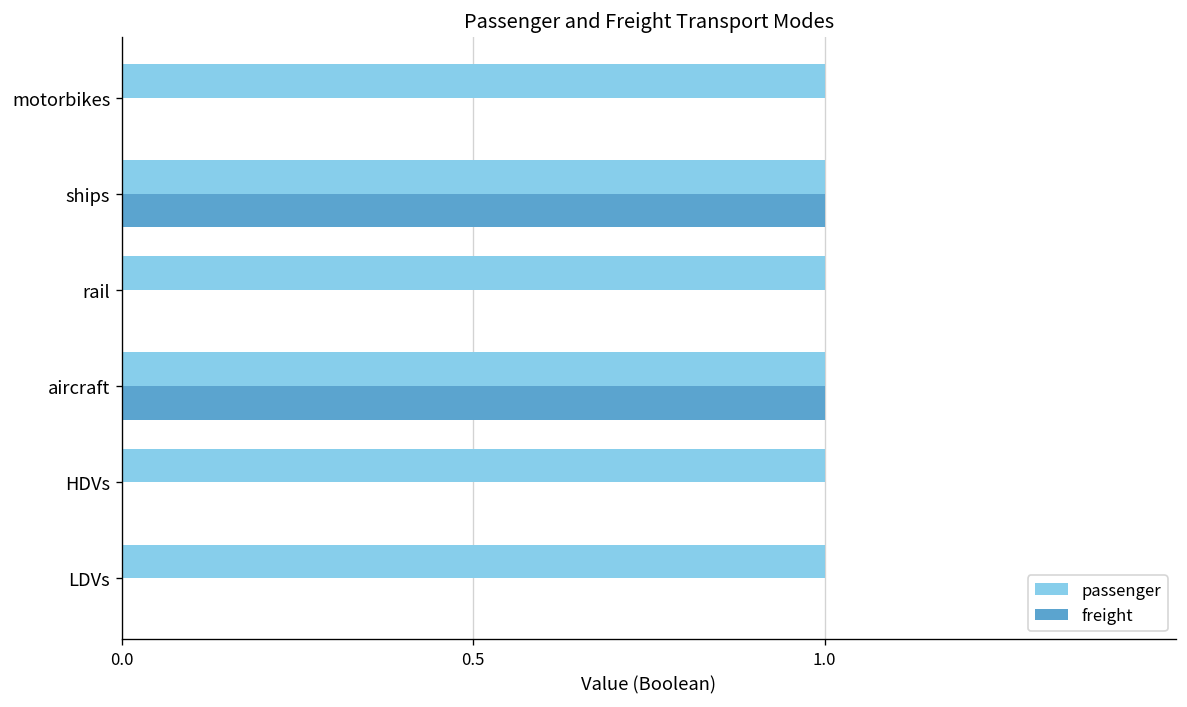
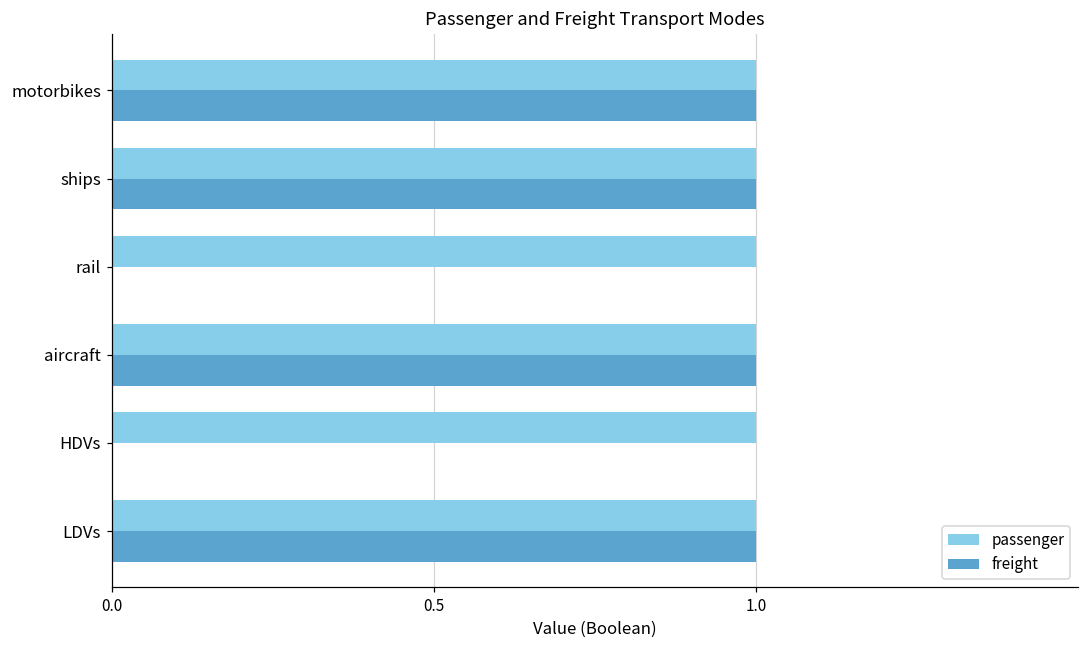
  {
    "passenger": {
      "motorbikes": 1,
      "ships": 1,
      "rail": 1,
      "aircraft": 1,
      "HDVs": 1,
      "LDVs": 1
    },
    "freight": {
-     "motorbikes": 0,
+     "motorbikes": 1,
      "ships": 1,
      "rail": 0,
      "aircraft": 1,
      "HDVs": 0,
-     "LDVs": 0
+     "LDVs": 1
    }
  }
